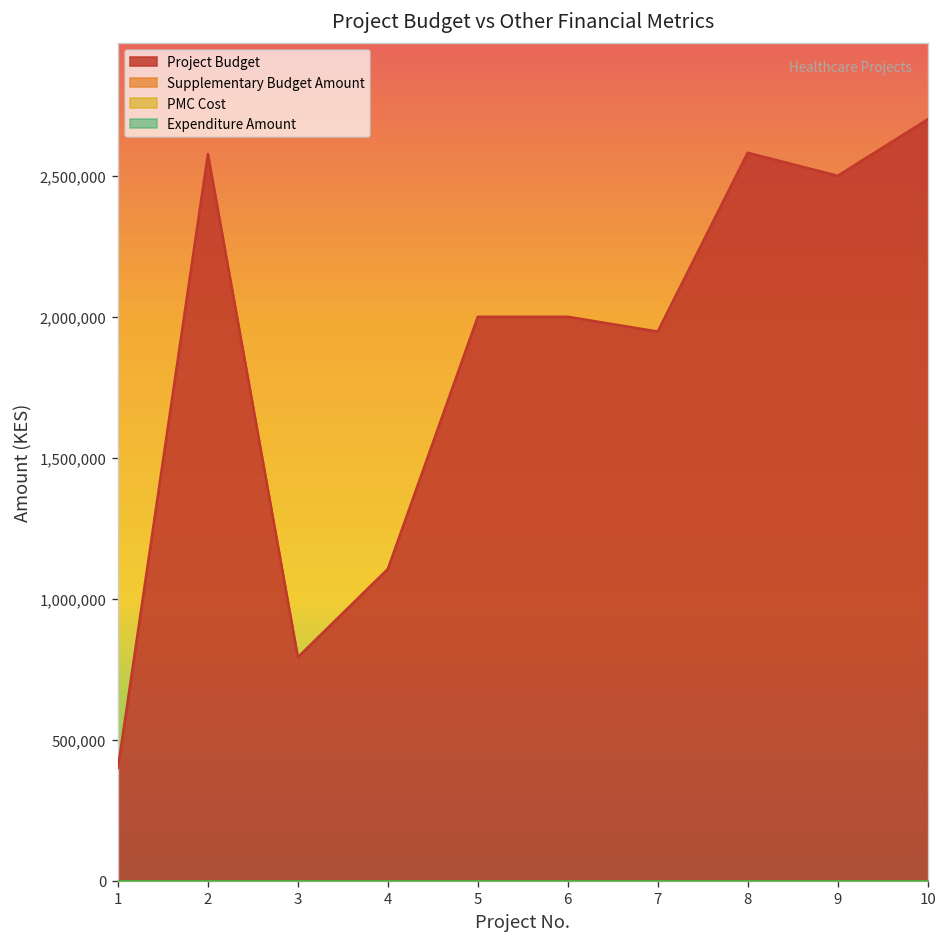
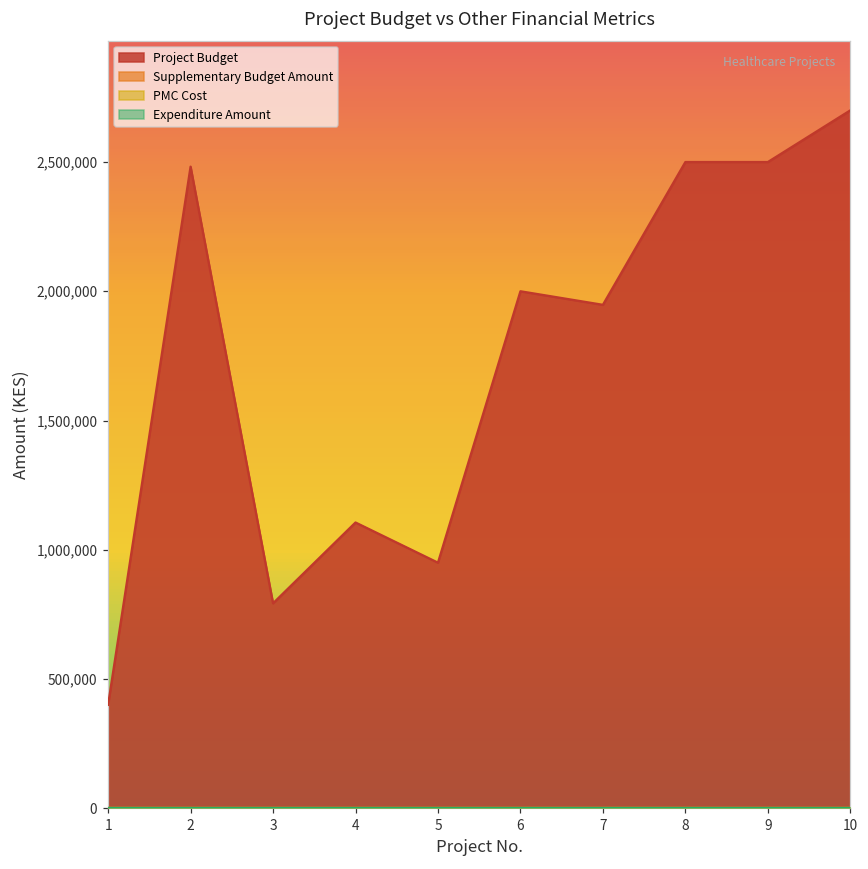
  {
    "Project Budget": {
      "1": "400,000",
-     "2": "2,580,000",
+     "2": "2,480,000",
      "3": "790,000",
      "4": "1,110,000",
-     "5": "2,000,000",
+     "5": "950,000",
      "6": "2,000,000",
      "7": "1,950,000",
-     "8": "2,580,000",
+     "8": "2,500,000",
      "9": "2,500,000",
      "10": "2,700,000"
    },
    "Expenditure Amount": {
      "1": "0",
      "2": "0",
      "3": "0",
      "4": "0",
      "5": "0",
      "6": "0",
      "7": "0",
      "8": "0",
      "9": "0",
      "10": "0"
    }
  }
